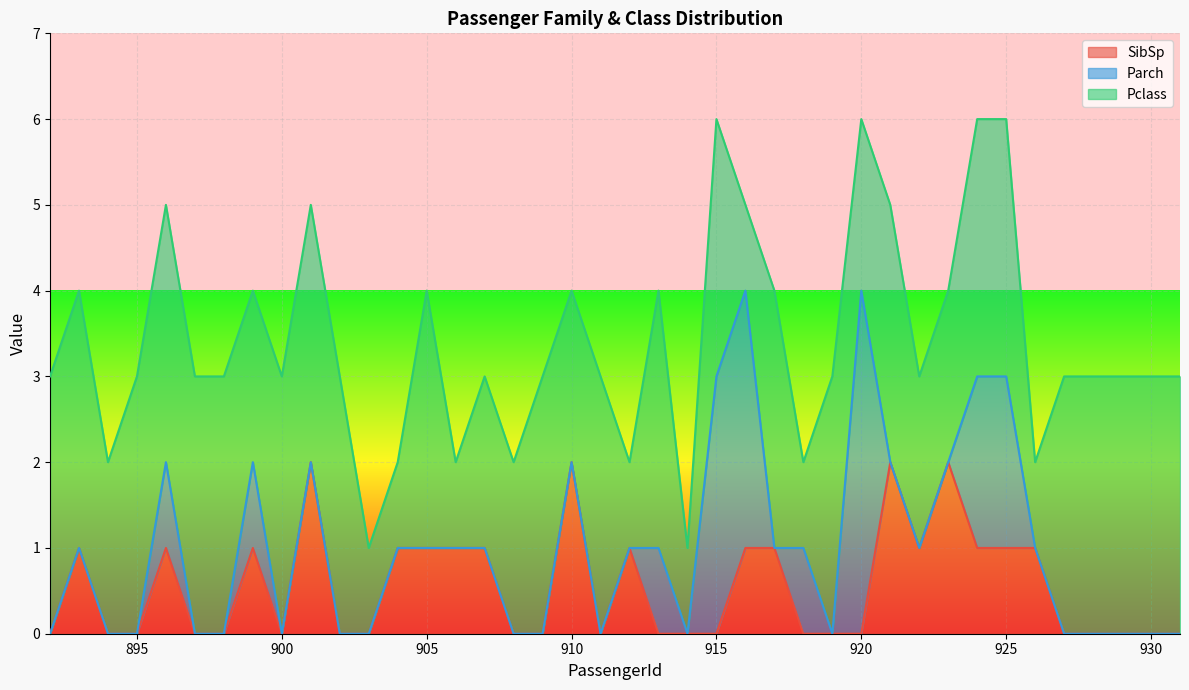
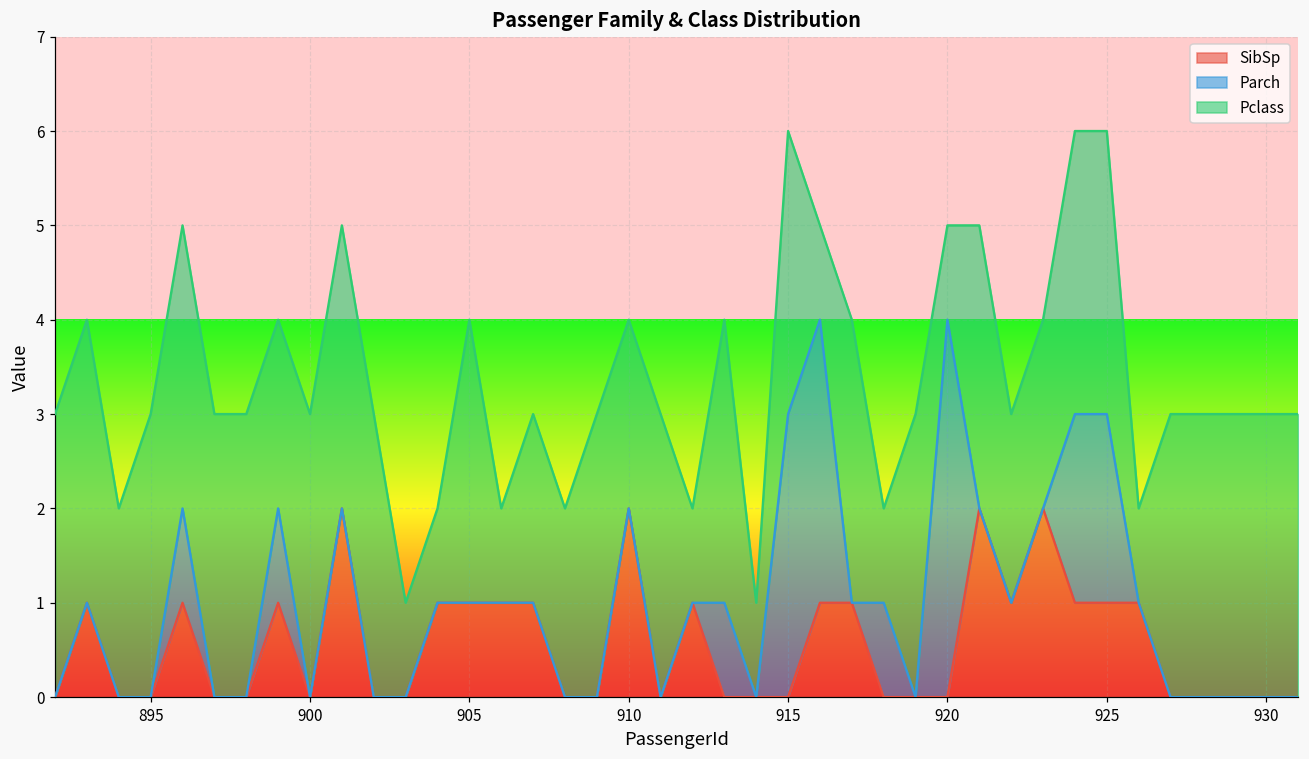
  {
    "SibSp": {
      "915": 0,
      "920": 0,
      "925": 1
    },
    "Parch": {
      "915": 3,
      "920": 4,
      "925": 3
    },
    "Pclass": {
      "895": 3,
      "900": 3,
      "905": 3,
      "910": 2,
      "915": 3,
-     "920": 2,
+     "920": 1,
      "925": 3,
      "930": 3
    }
  }
